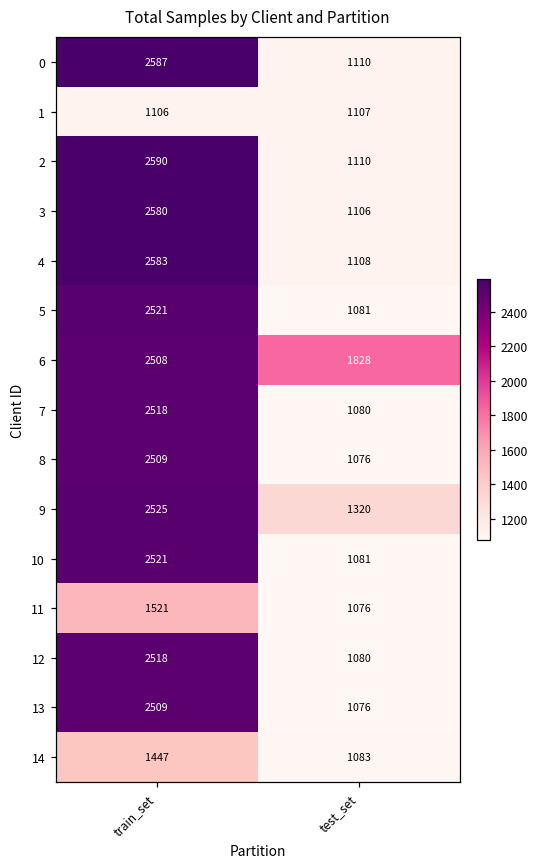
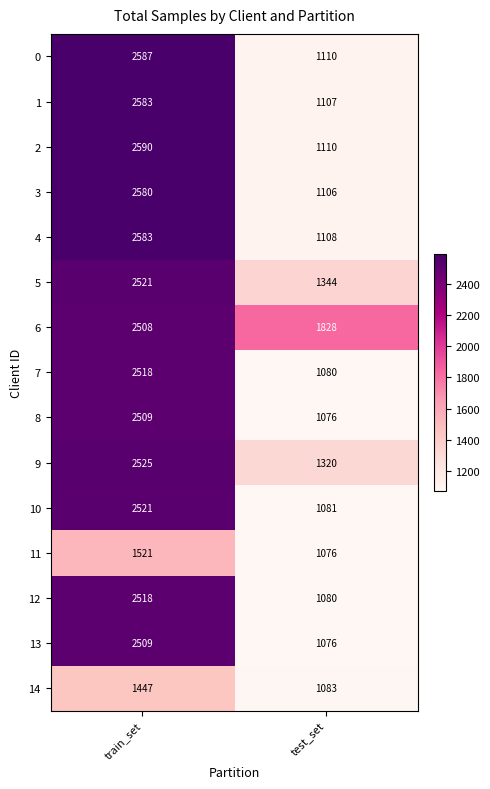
  {
    "0": {
      "train_set": 2587,
      "test_set": 1110
    },
    "1": {
-     "train_set": 1106,
+     "train_set": 2583,
      "test_set": 1107
    },
    "2": {
      "train_set": 2590,
      "test_set": 1110
    },
    "3": {
      "train_set": 2580,
      "test_set": 1106
    },
    "4": {
      "train_set": 2583,
      "test_set": 1108
    },
    "5": {
      "train_set": 2521,
-     "test_set": 1081
+     "test_set": 1344
    },
    "6": {
      "train_set": 2508,
      "test_set": 1828
    },
    "7": {
      "train_set": 2518,
      "test_set": 1080
    },
    "8": {
      "train_set": 2509,
      "test_set": 1076
    },
    "9": {
      "train_set": 2525,
      "test_set": 1320
    },
    "10": {
      "train_set": 2521,
      "test_set": 1081
    },
    "11": {
      "train_set": 1521,
      "test_set": 1076
    },
    "12": {
      "train_set": 2518,
      "test_set": 1080
    },
    "13": {
      "train_set": 2509,
      "test_set": 1076
    },
    "14": {
      "train_set": 1447,
      "test_set": 1083
    }
  }
